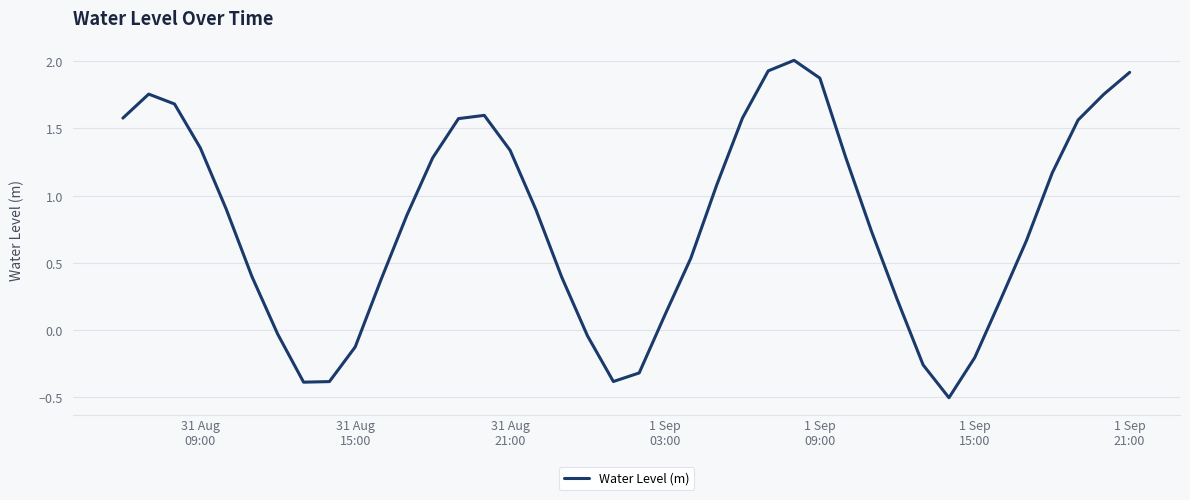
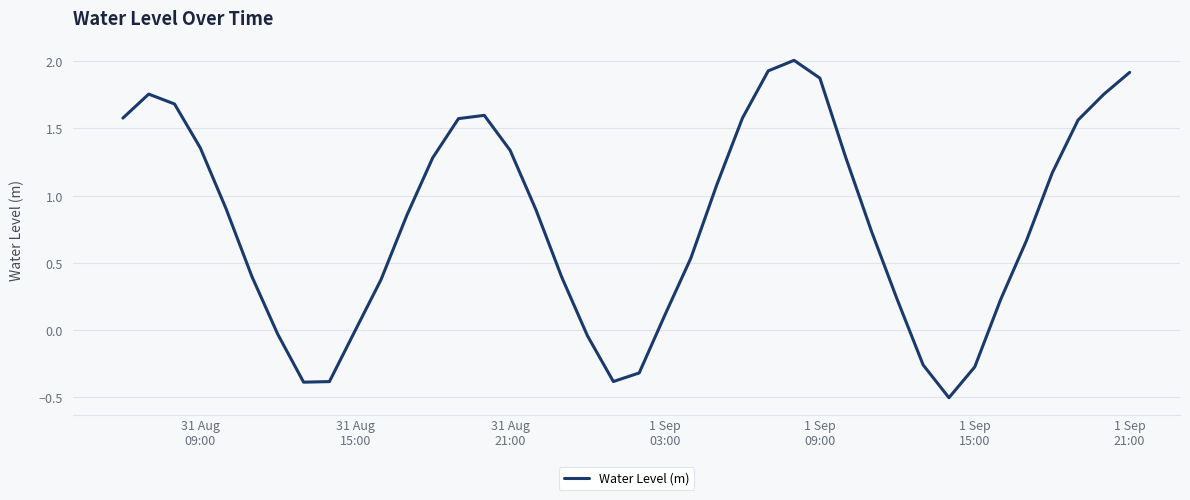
  {
    "31 Aug 09:00": 1.35,
-   "31 Aug 15:00": -0.12,
+   "31 Aug 15:00": 0.00,
    "31 Aug 21:00": 1.34,
    "1 Sep 03:00": 0.11,
    "1 Sep 09:00": 1.87,
-   "1 Sep 15:00": -0.20,
+   "1 Sep 15:00": -0.27,
    "1 Sep 21:00": 1.91
  }
